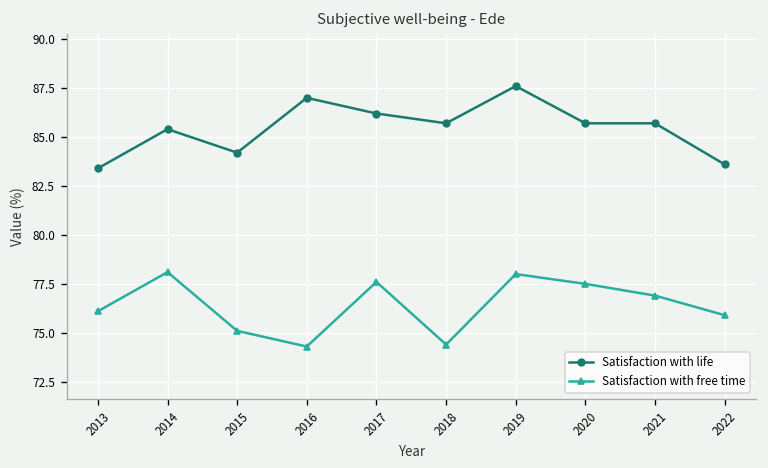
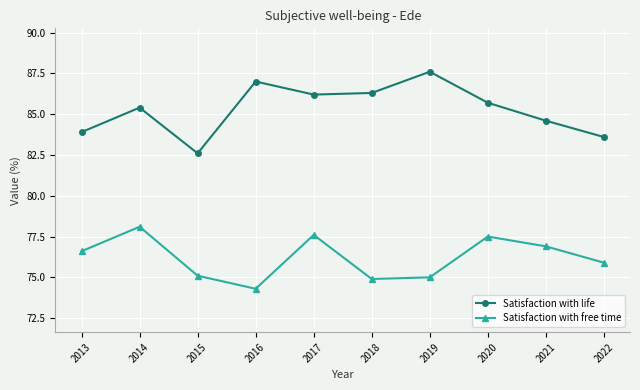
  {
    "Satisfaction with life": {
-     "2013": 83.4,
+     "2013": 83.9,
      "2014": 85.4,
-     "2015": 84.2,
+     "2015": 82.6,
      "2016": 87.0,
      "2017": 86.2,
-     "2018": 85.7,
+     "2018": 86.3,
      "2019": 87.6,
      "2020": 85.7,
-     "2021": 85.7,
+     "2021": 84.6,
      "2022": 83.6
    },
    "Satisfaction with free time": {
-     "2013": 76.1,
+     "2013": 76.6,
      "2014": 78.1,
      "2015": 75.1,
      "2016": 74.3,
      "2017": 77.6,
-     "2018": 74.4,
-     "2019": 78,
+     "2018": 74.9,
+     "2019": 75,
      "2020": 77.5,
      "2021": 76.9,
      "2022": 75.9
    }
  }
